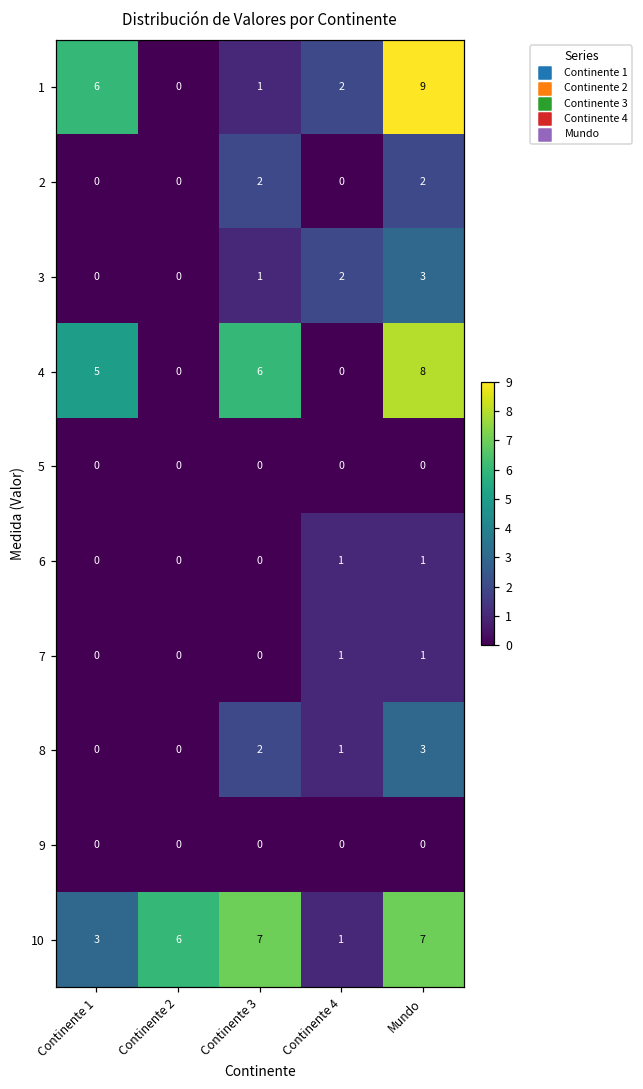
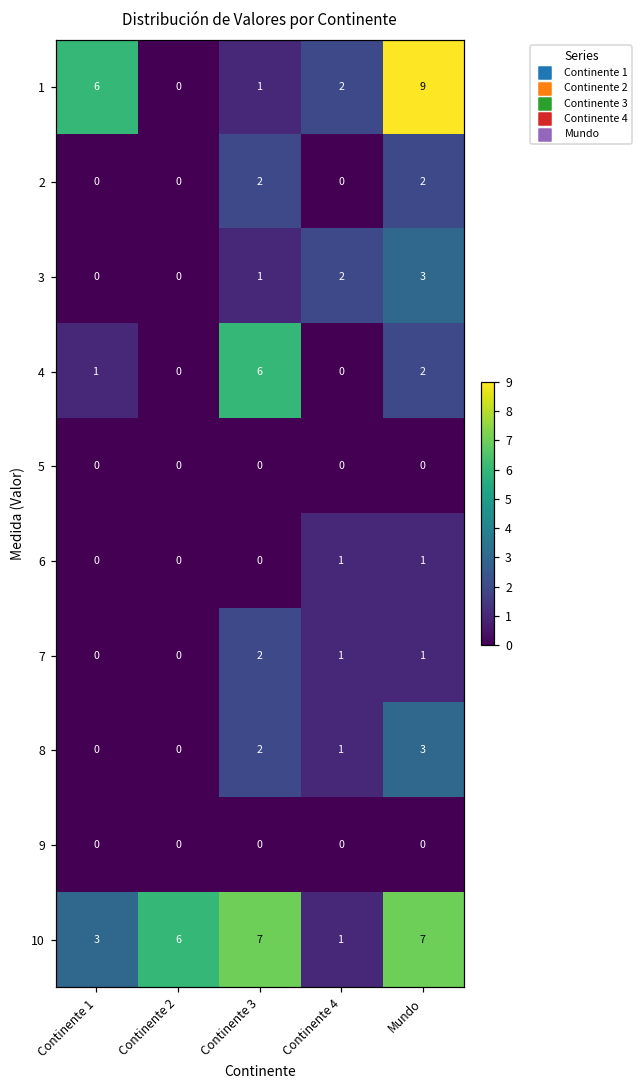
  {
    "1": {
      "Continente 1": 6,
      "Continente 2": 0,
      "Continente 3": 1,
      "Continente 4": 2,
      "Mundo": 9
    },
    "2": {
      "Continente 1": 0,
      "Continente 2": 0,
      "Continente 3": 2,
      "Continente 4": 0,
      "Mundo": 2
    },
    "3": {
      "Continente 1": 0,
      "Continente 2": 0,
      "Continente 3": 1,
      "Continente 4": 2,
      "Mundo": 3
    },
    "4": {
-     "Continente 1": 5,
+     "Continente 1": 1,
      "Continente 2": 0,
      "Continente 3": 6,
      "Continente 4": 0,
-     "Mundo": 8
+     "Mundo": 2
    },
    "5": {
      "Continente 1": 0,
      "Continente 2": 0,
      "Continente 3": 0,
      "Continente 4": 0,
      "Mundo": 0
    },
    "6": {
      "Continente 1": 0,
      "Continente 2": 0,
      "Continente 3": 0,
      "Continente 4": 1,
      "Mundo": 1
    },
    "7": {
      "Continente 1": 0,
      "Continente 2": 0,
-     "Continente 3": 0,
+     "Continente 3": 2,
      "Continente 4": 1,
      "Mundo": 1
    },
    "8": {
      "Continente 1": 0,
      "Continente 2": 0,
      "Continente 3": 2,
      "Continente 4": 1,
      "Mundo": 3
    },
    "9": {
      "Continente 1": 0,
      "Continente 2": 0,
      "Continente 3": 0,
      "Continente 4": 0,
      "Mundo": 0
    },
    "10": {
      "Continente 1": 3,
      "Continente 2": 6,
      "Continente 3": 7,
      "Continente 4": 1,
      "Mundo": 7
    }
  }
